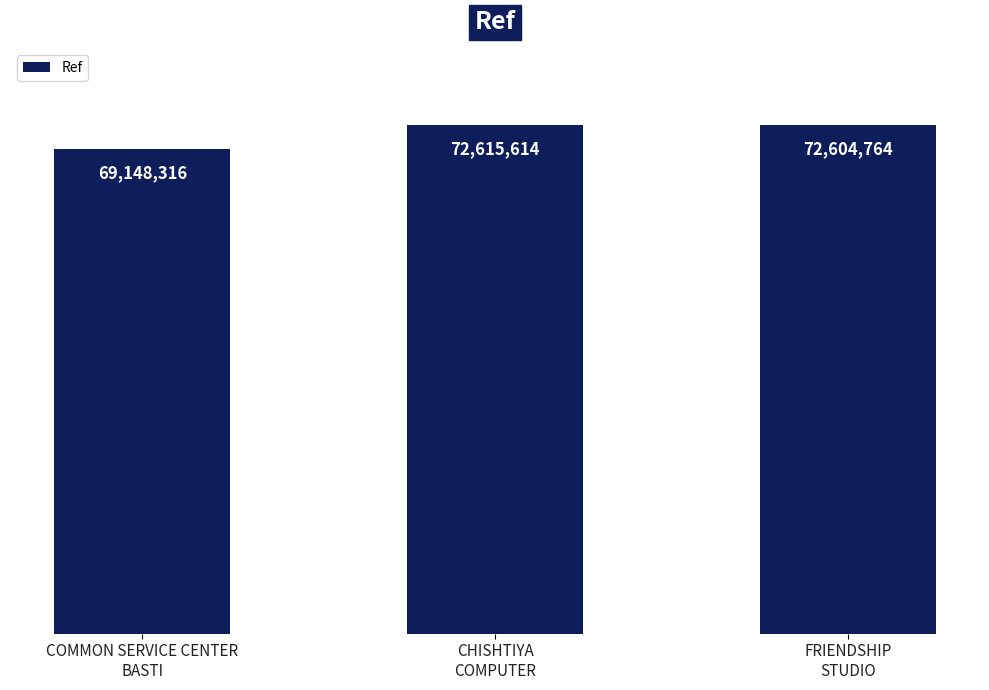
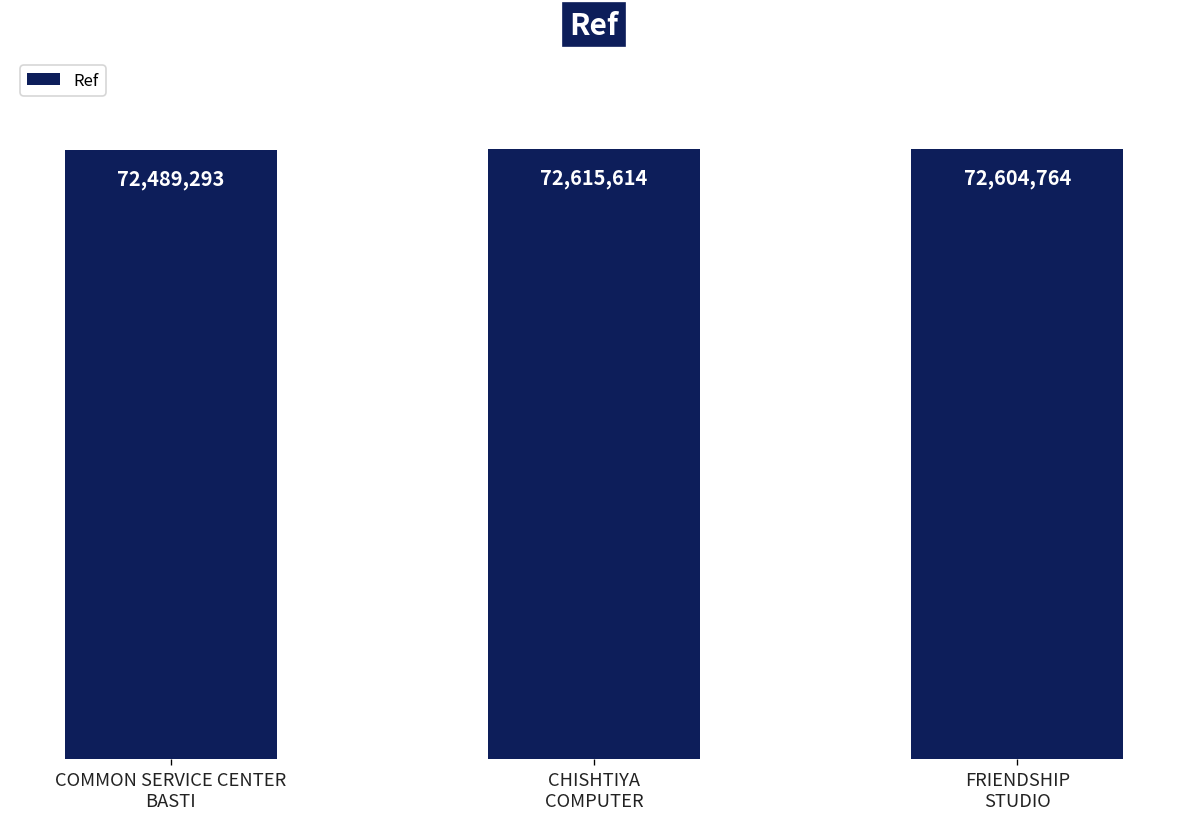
  {
-   "COMMON SERVICE CENTER BASTI": "69,148,316",
+   "COMMON SERVICE CENTER BASTI": "72,489,293",
    "CHISHTIYA COMPUTER": "72,615,614",
    "FRIENDSHIP STUDIO": "72,604,764"
  }
